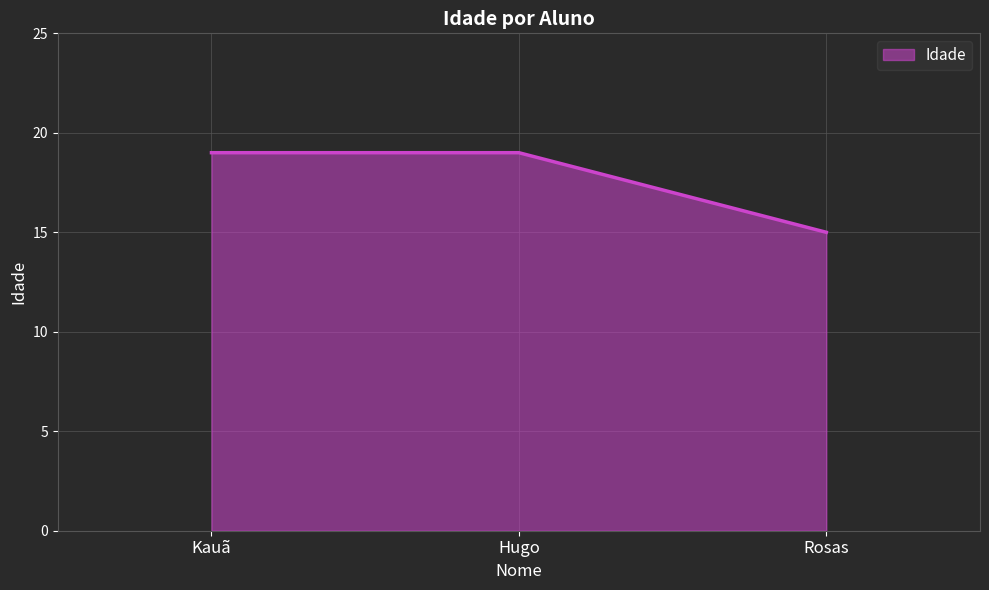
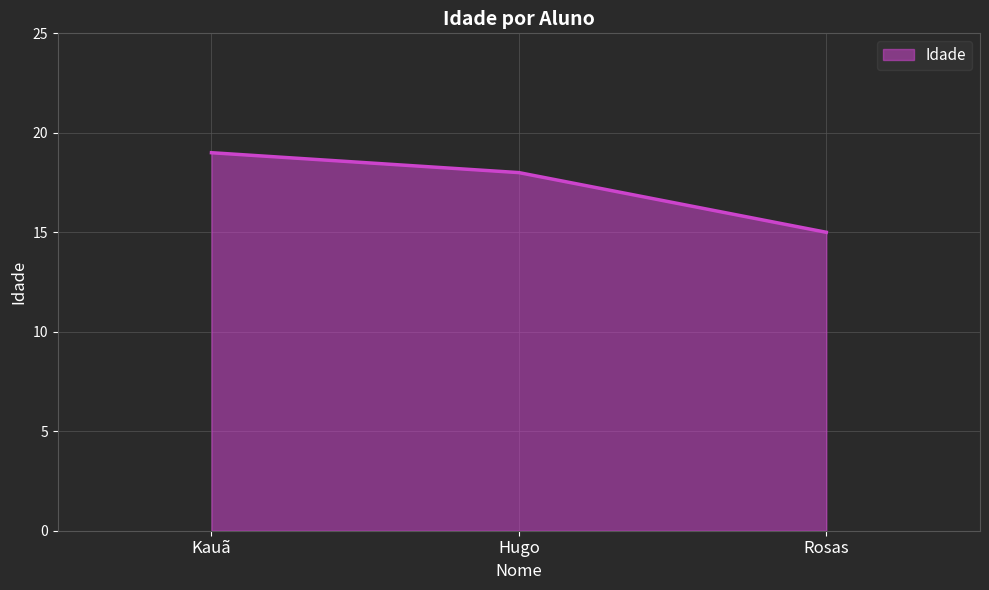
  {
    "Kauã": 19,
-   "Hugo": 19,
+   "Hugo": 18,
    "Rosas": 15
  }
